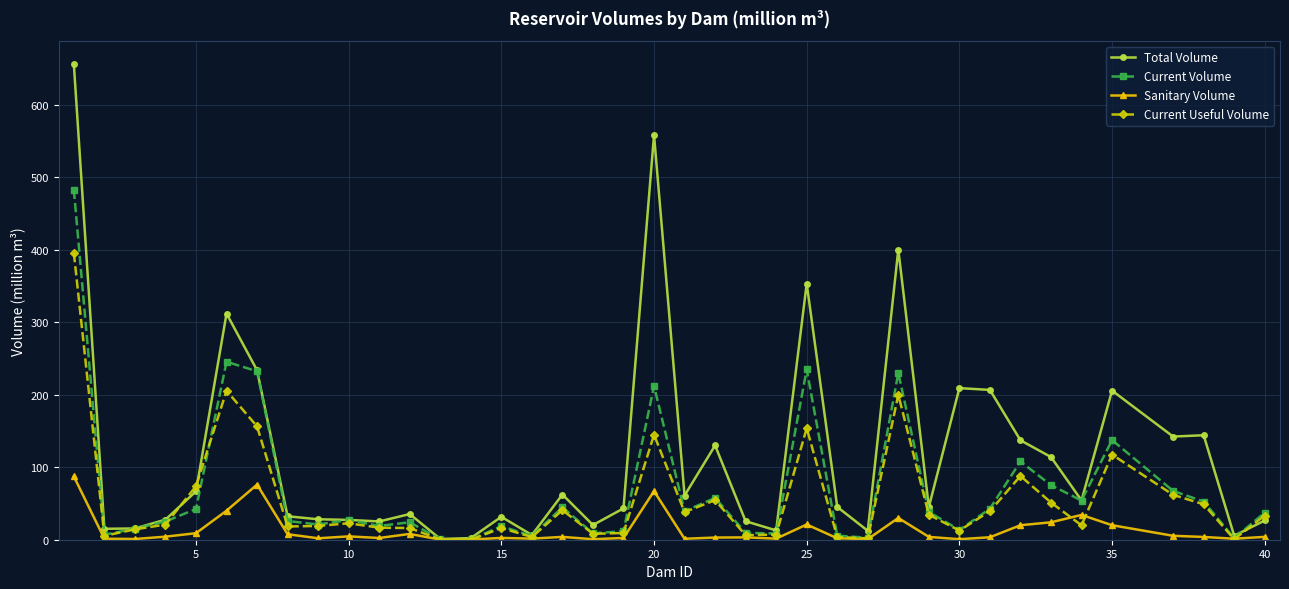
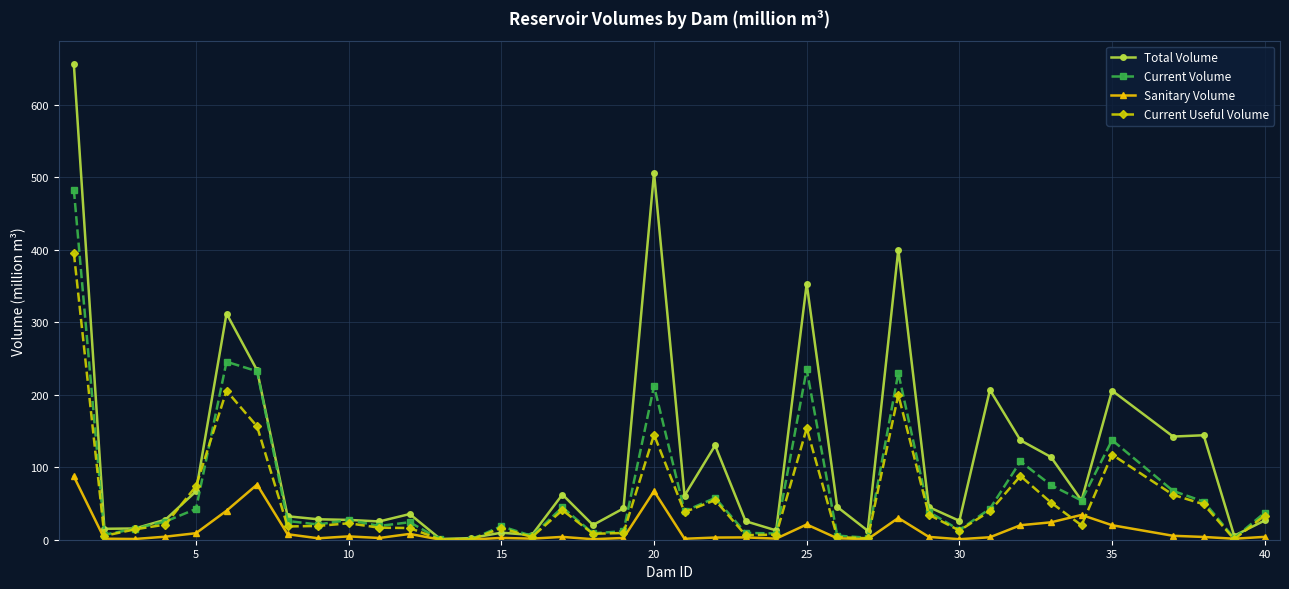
  {
    "Total Volume": {
      "5": 70,
-     "15": 30,
-     "20": 560,
+     "15": 10,
+     "20": 510,
      "25": 350,
-     "30": 210,
+     "30": 30,
      "35": 210,
      "40": 30
    },
    "Current Volume": {
      "5": 40,
      "20": 210,
      "25": 230,
      "35": 140,
      "40": 40
    }
  }
